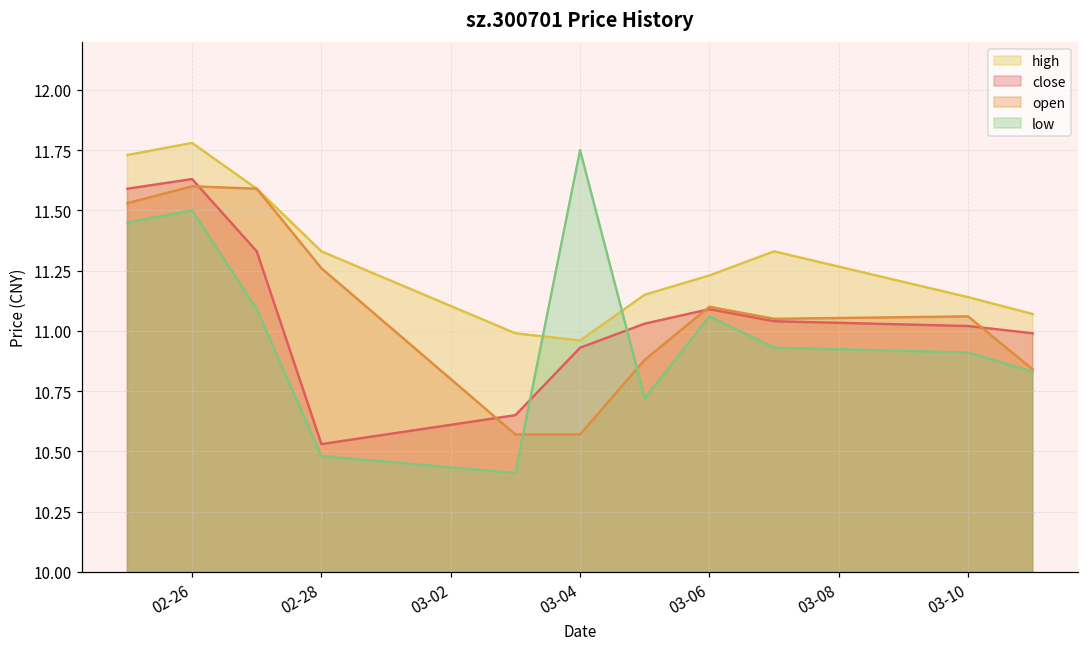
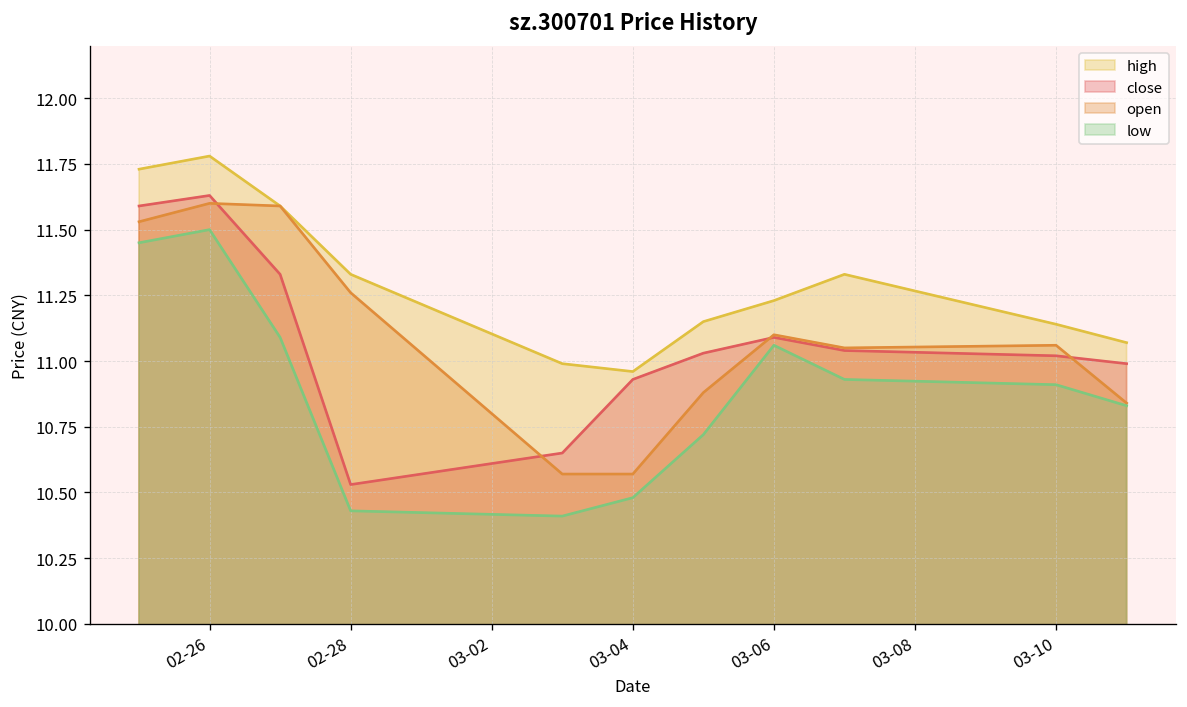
  {
    "low": {
      "02-26": 11.50,
-     "02-28": 10.48,
-     "03-04": 11.75,
+     "02-28": 10.43,
+     "03-04": 10.48,
      "03-06": 11.06,
      "03-10": 10.91
    }
  }
